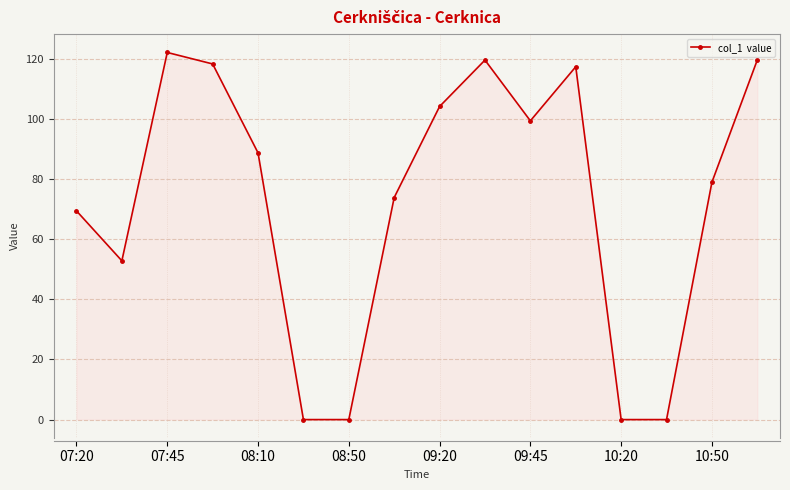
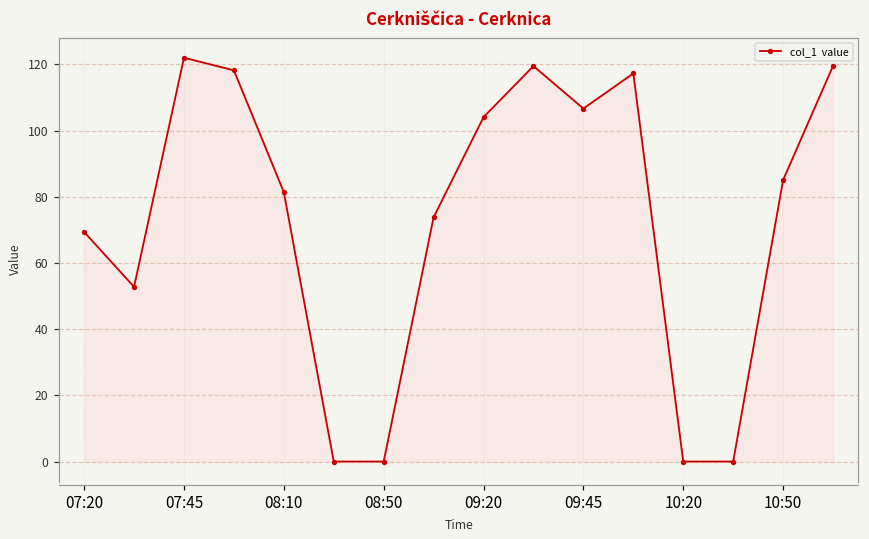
  {
    "07:20": 69,
    "07:45": 122,
-   "08:10": 89,
+   "08:10": 81,
    "08:50": 0,
    "09:20": 104,
-   "09:45": 99,
+   "09:45": 107,
    "10:20": 0,
-   "10:50": 79
+   "10:50": 85
  }
